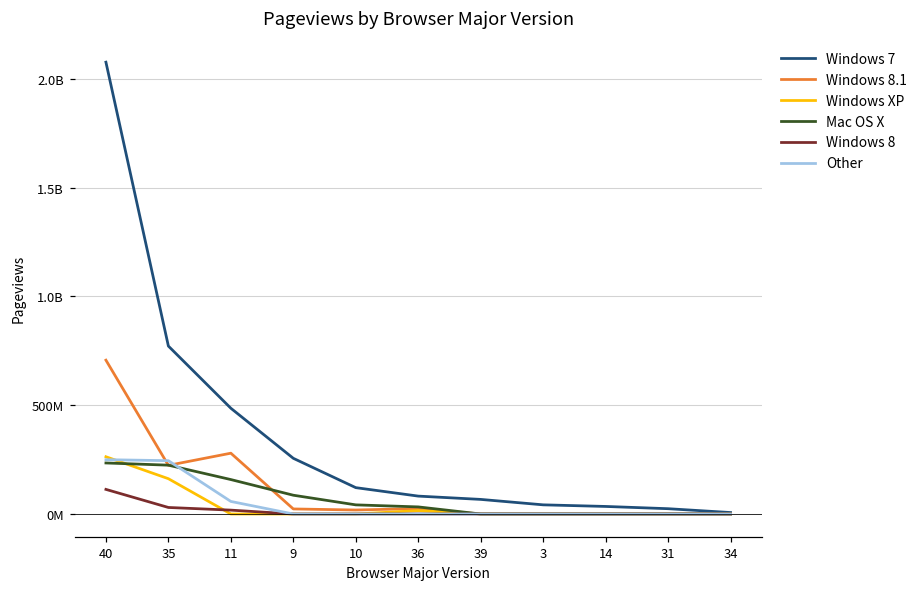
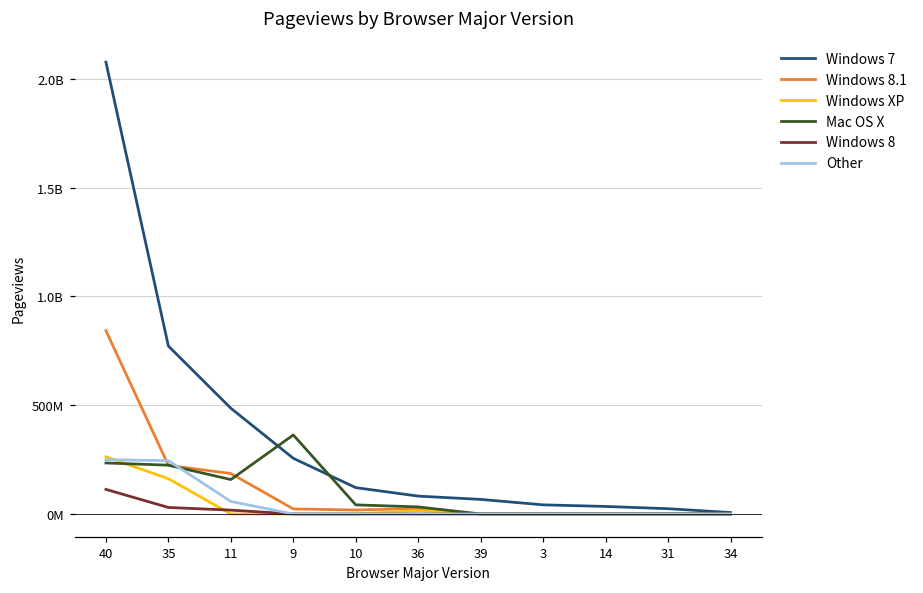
  {
    "Windows 7": {
      "40": 2080000000,
      "35": 770000000,
      "11": 490000000,
      "9": 260000000,
      "10": 120000000,
      "36": 80000000,
      "39": 70000000,
      "3": 40000000,
      "14": 30000000,
      "31": 20000000
    },
    "Windows 8.1": {
-     "40": 710000000,
-     "11": 280000000,
+     "40": 840000000,
+     "11": 190000000,
      "9": 20000000,
      "10": 20000000
    },
    "Windows XP": {
      "40": 260000000,
      "35": 160000000,
      "11": 0
    },
    "Mac OS X": {
      "40": 230000000,
      "11": 160000000,
-     "9": 90000000,
+     "9": 360000000,
      "10": 40000000
    },
    "Windows 8": {
      "40": 110000000,
      "35": 30000000,
      "11": 20000000
    },
    "Other": {
      "40": 250000000,
      "35": 250000000,
      "11": 60000000
    }
  }
